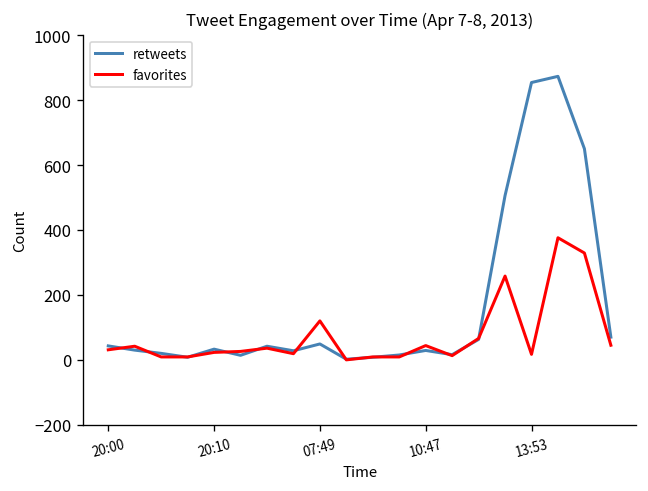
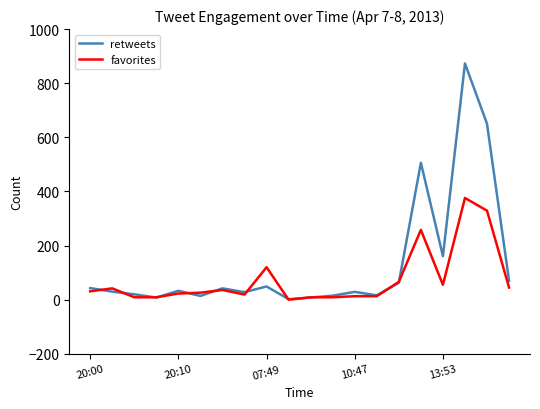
  {
    "retweets": {
      "20:00": 40,
      "20:10": 30,
      "07:49": 50,
      "10:47": 30,
-     "13:53": 850
+     "13:53": 160
    },
    "favorites": {
      "20:00": 30,
      "20:10": 20,
      "07:49": 120,
-     "10:47": 40,
-     "13:53": 20
+     "10:47": 10,
+     "13:53": 60
    }
  }
